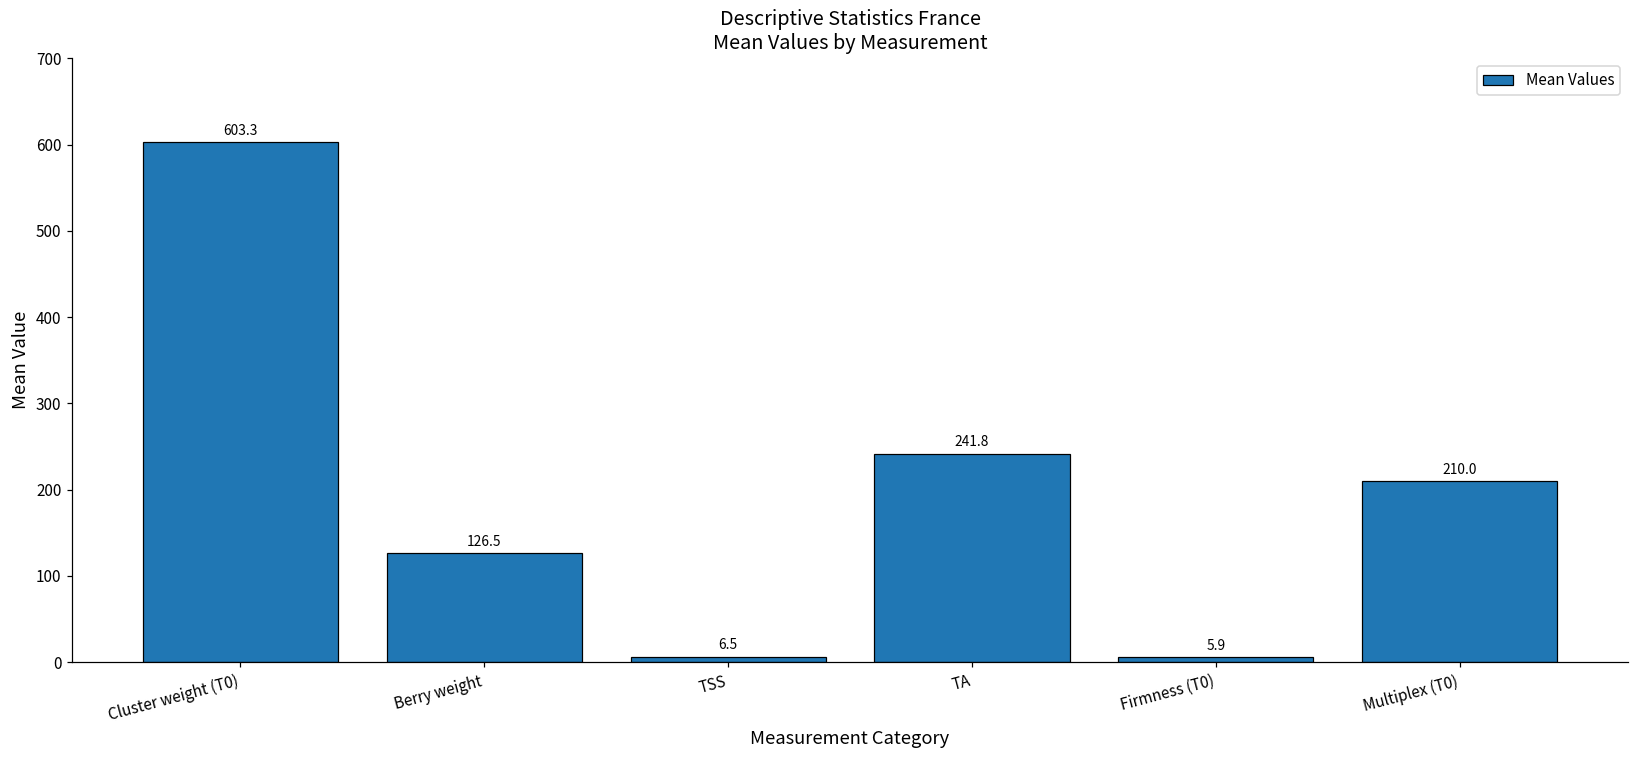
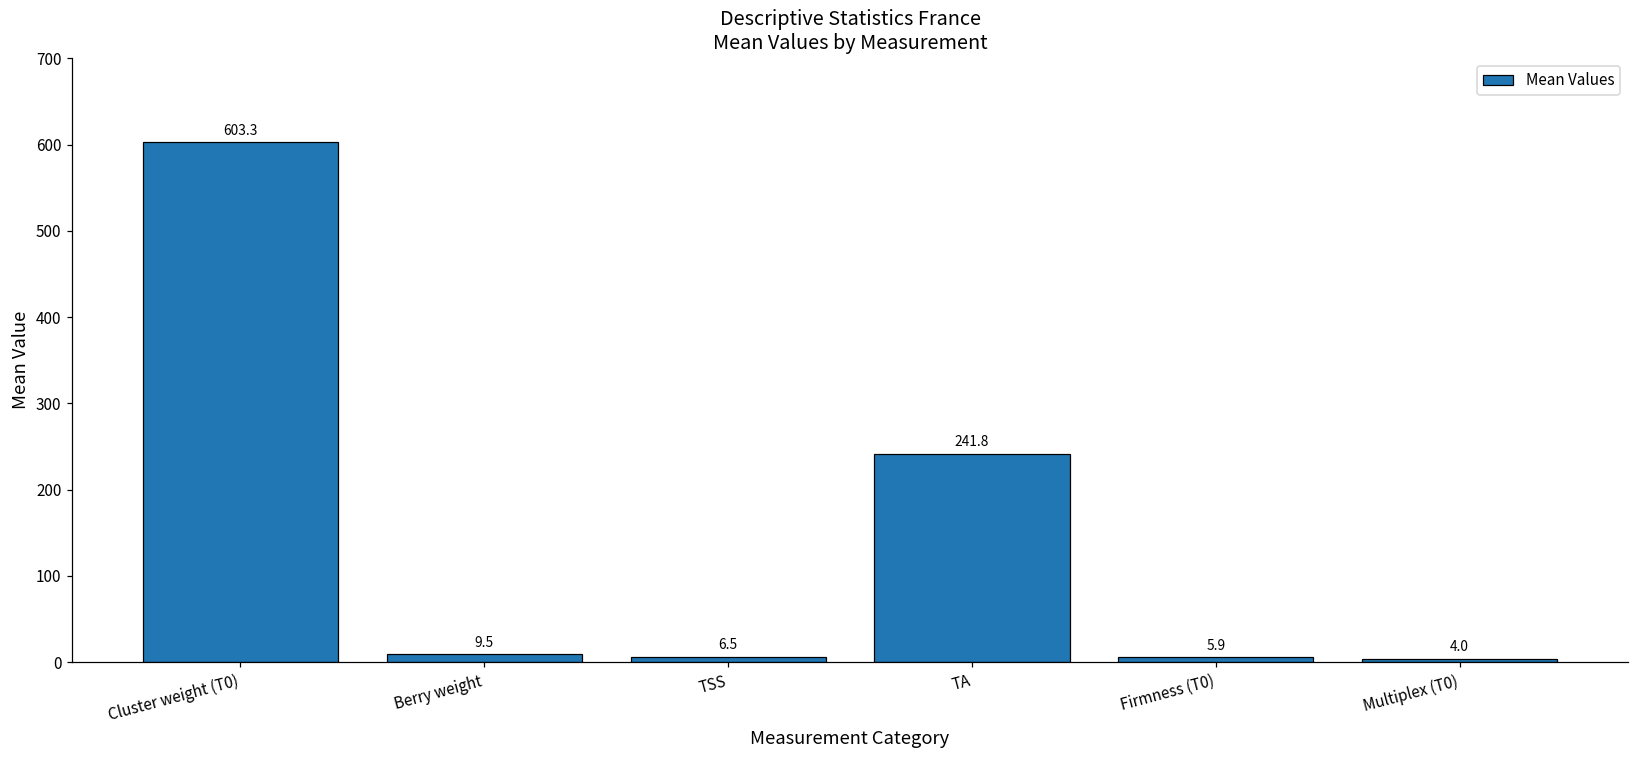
  {
    "Cluster weight (T0)": 603.3,
-   "Berry weight": 126.5,
+   "Berry weight": 9.5,
    "TSS": 6.5,
    "TA": 241.8,
    "Firmness (T0)": 5.9,
-   "Multiplex (T0)": 210.0
+   "Multiplex (T0)": 4.0
  }
